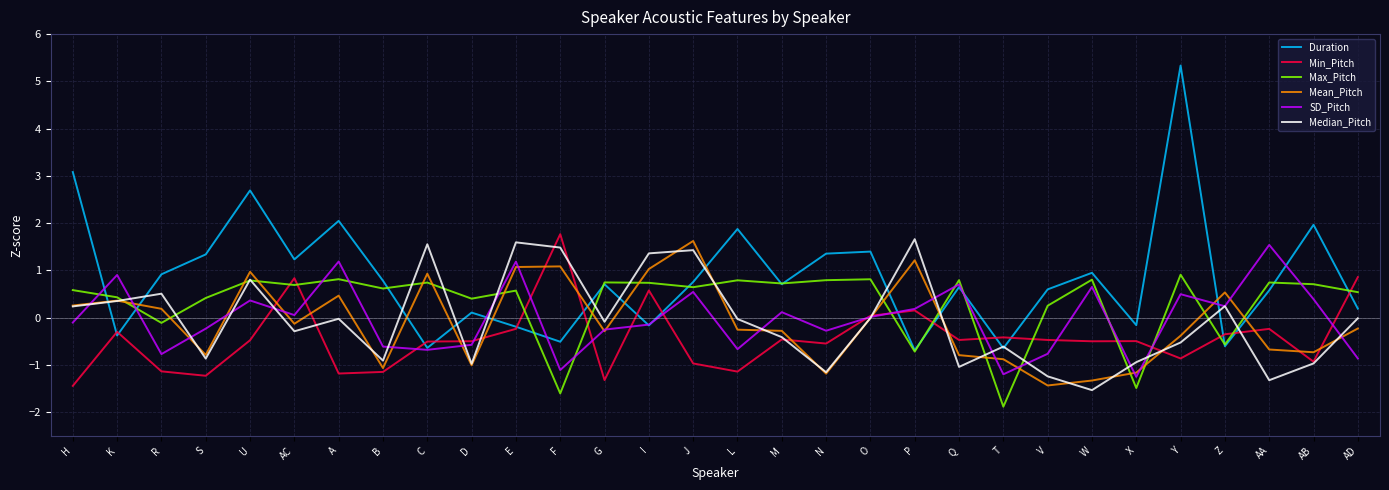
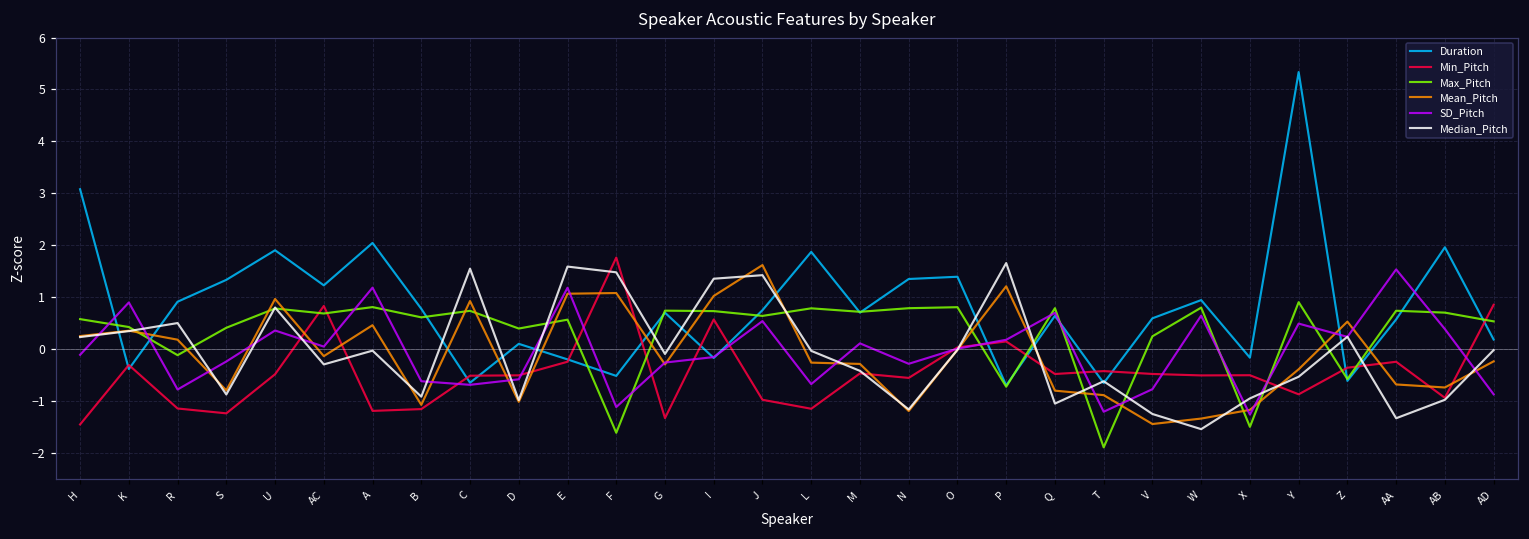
  {
    "Duration": {
      "H": 3.1,
      "K": -0.4,
      "R": 0.9,
      "S": 1.3,
-     "U": 2.7,
+     "U": 1.9,
      "AC": 1.2,
      "A": 2.0,
      "B": 0.8,
      "D": 0.1,
      "F": -0.5,
      "J": 0.8,
      "L": 1.9,
      "N": 1.4,
      "O": 1.4,
      "Q": 0.6,
      "V": 0.6,
      "W": 0.9,
      "X": -0.2,
      "Y": 5.3,
      "AA": 0.6,
      "AB": 2.0,
      "AD": 0.2
    },
    "Min_Pitch": {
      "H": -1.4,
      "K": -0.3,
      "R": -1.1,
      "S": -1.2,
      "U": -0.5,
      "AC": 0.8,
      "A": -1.2,
      "B": -1.1,
      "C": -0.5,
      "D": -0.5,
      "F": 1.8,
      "G": -1.3,
      "I": 0.6,
      "J": -1.0,
      "L": -1.1,
      "N": -0.5,
      "Q": -0.5,
      "T": -0.4,
      "V": -0.5,
      "W": -0.5,
      "X": -0.5,
      "Y": -0.9,
      "Z": -0.4,
      "AA": -0.2,
      "AD": 0.9
    },
    "Max_Pitch": {
      "H": 0.6,
      "K": 0.4,
      "R": -0.1,
      "S": 0.4,
      "AC": 0.7,
      "A": 0.8,
      "B": 0.6,
      "C": 0.7,
      "D": 0.4,
      "E": 0.6,
      "F": -1.6,
      "I": 0.7,
      "J": 0.6,
      "L": 0.8,
      "N": 0.8,
      "O": 0.8,
      "Q": 0.8,
      "T": -1.9,
      "V": 0.3,
      "W": 0.8,
      "X": -1.5,
      "Y": 0.9,
      "AA": 0.7,
      "AB": 0.7,
      "AD": 0.5
    },
    "Mean_Pitch": {
      "R": 0.2,
      "S": -0.8,
      "U": 1.0,
      "AC": -0.1,
      "A": 0.5,
      "B": -1.1,
      "C": 0.9,
      "E": 1.1,
      "F": 1.1,
      "I": 1.0,
      "J": 1.6,
      "L": -0.3,
      "M": -0.3,
      "P": 1.2,
      "Q": -0.8,
      "T": -0.9,
      "V": -1.4,
      "W": -1.3,
      "X": -1.2,
      "Y": -0.4,
      "Z": 0.5,
      "AA": -0.7,
      "AB": -0.7,
      "AD": -0.2
    },
    "SD_Pitch": {
      "H": -0.1,
      "K": 0.9,
      "R": -0.8,
      "S": -0.2,
      "U": 0.4,
      "AC": 0.1,
      "A": 1.2,
      "B": -0.6,
      "D": -0.6,
      "E": 1.2,
      "F": -1.1,
      "J": 0.5,
      "L": -0.7,
      "M": 0.1,
      "N": -0.3,
      "Q": 0.7,
      "T": -1.2,
      "V": -0.8,
      "W": 0.6,
      "X": -1.3,
      "Y": 0.5,
      "AA": 1.5,
      "AB": 0.4,
      "AD": -0.9
    },
    "Median_Pitch": {
      "R": 0.5,
      "S": -0.9,
      "AC": -0.3,
      "A": 0.0,
      "B": -0.9,
      "C": 1.6,
      "E": 1.6,
      "F": 1.5,
      "G": -0.1,
      "I": 1.4,
      "J": 1.4,
      "L": 0.0,
      "P": 1.7,
      "Q": -1.0,
      "V": -1.2,
      "W": -1.5,
      "X": -0.9,
      "Y": -0.5,
      "AA": -1.3,
      "AD": 0.0
    }
  }
